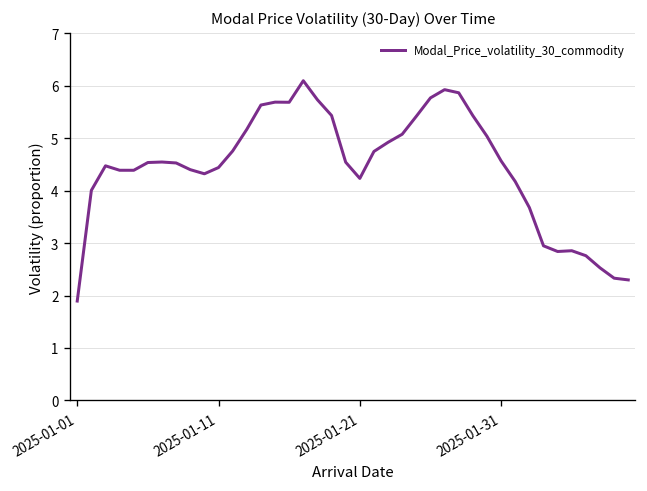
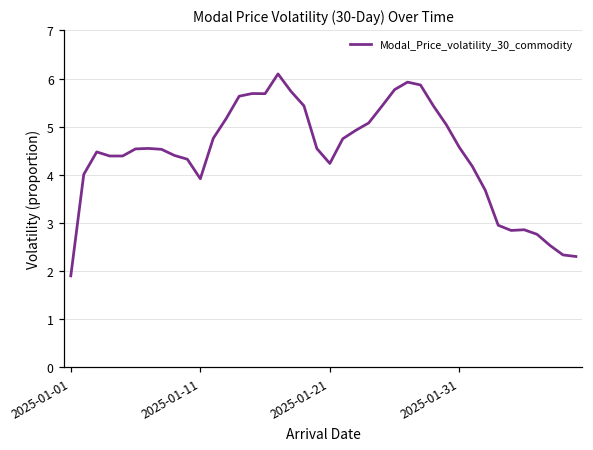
  {
    "2025-01-01": 1.9,
-   "2025-01-11": 4.4,
+   "2025-01-11": 3.9,
    "2025-01-21": 4.2,
    "2025-01-31": 4.6
  }
